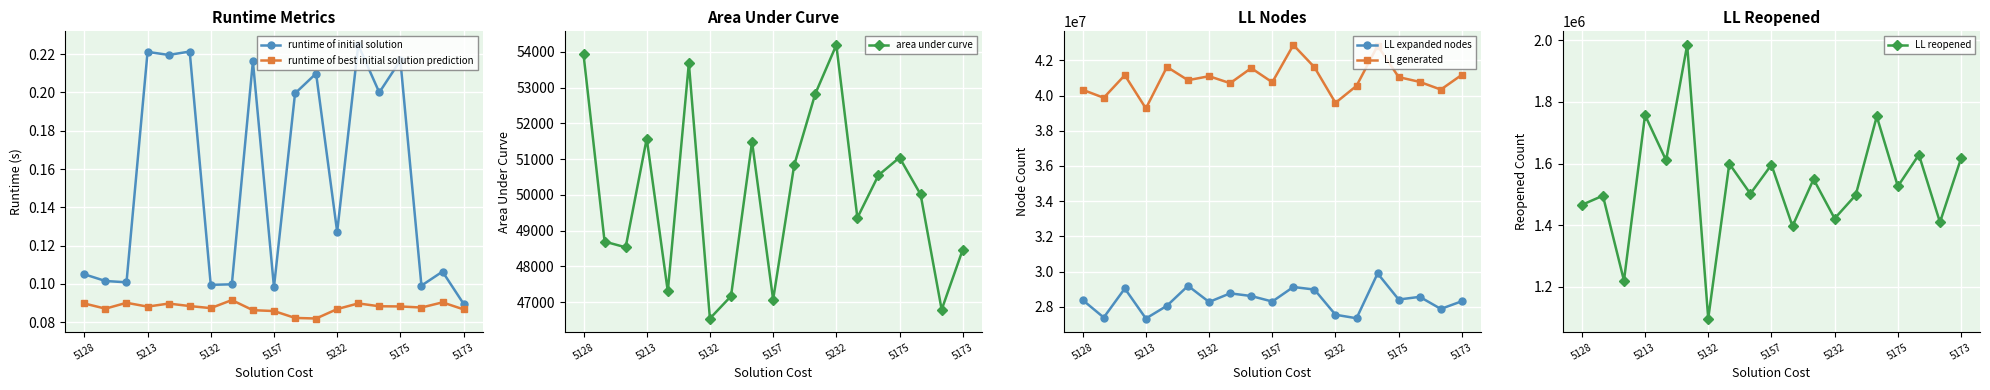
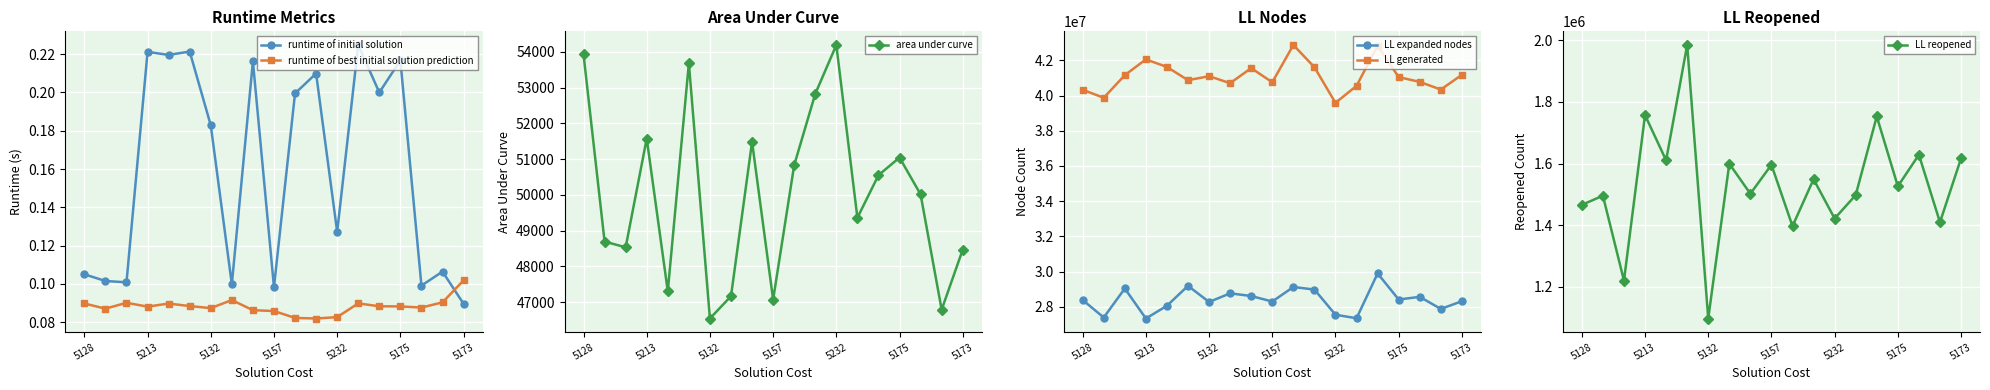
  {
    "Runtime Metrics": {
      "runtime of initial solution": {
        "5128": 0.105,
        "5213": 0.221,
-       "5132": 0.100,
+       "5132": 0.183,
        "5157": 0.098,
        "5232": 0.127,
        "5173": 0.090
      },
      "runtime of best initial solution prediction": {
        "5128": 0.090,
        "5213": 0.088,
        "5132": 0.087,
        "5157": 0.086,
-       "5232": 0.087,
+       "5232": 0.083,
        "5175": 0.088,
-       "5173": 0.087
+       "5173": 0.102
      }
    },
    "Area Under Curve": {
      "5128": 53900,
      "5213": 51600,
      "5132": 46500,
      "5157": 47100,
      "5232": 54200,
      "5175": 51000,
      "5173": 48500
    },
    "LL Nodes": {
      "LL expanded nodes": {
        "5128": 28400000,
        "5213": 27300000,
        "5132": 28300000,
        "5157": 28300000,
        "5232": 27600000,
        "5175": 28400000,
        "5173": 28300000
      },
      "LL generated": {
        "5128": 40300000,
-       "5213": 39300000,
+       "5213": 42100000,
        "5132": 41100000,
        "5157": 40800000,
        "5232": 39600000,
        "5175": 41000000,
        "5173": 41200000
      }
    },
    "LL Reopened": {
      "5128": 1470000,
      "5213": 1760000,
      "5132": 1100000,
      "5157": 1600000,
      "5232": 1420000,
      "5175": 1530000,
      "5173": 1620000
    }
  }
